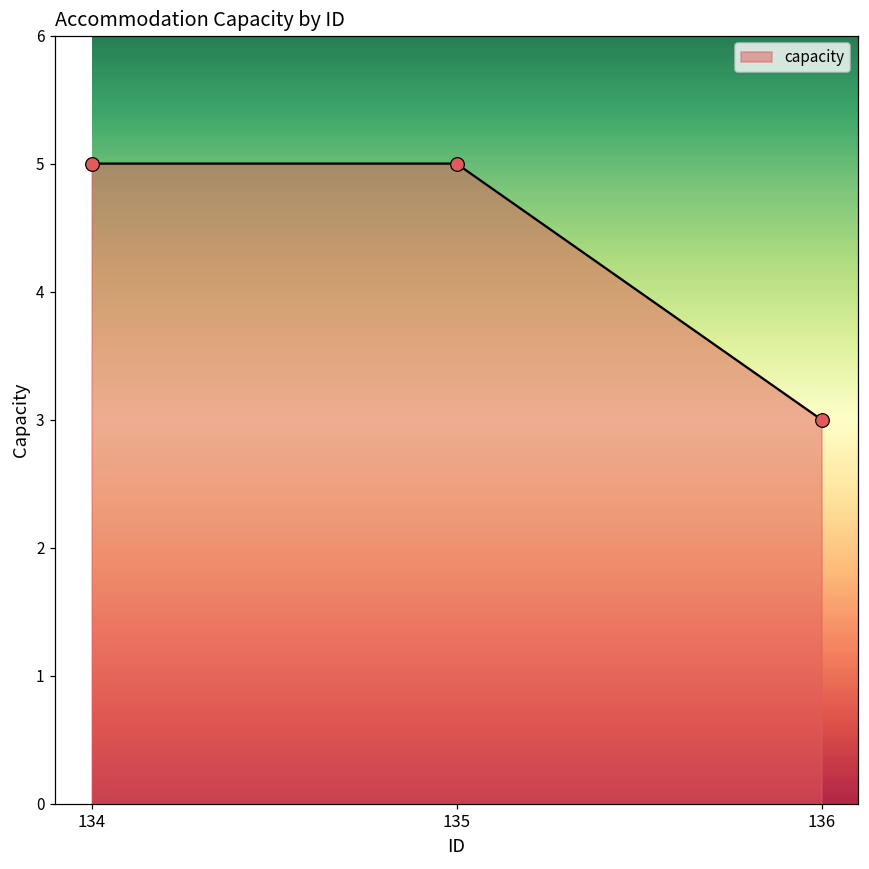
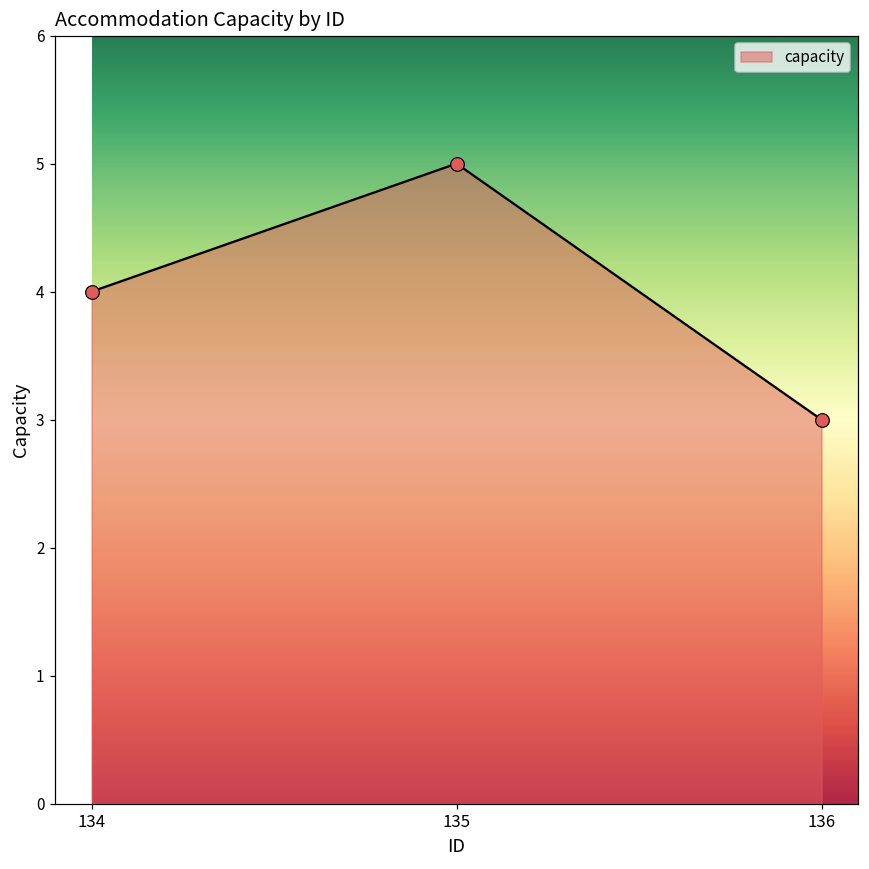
  {
-   "134": 5,
+   "134": 4,
    "135": 5,
    "136": 3
  }
